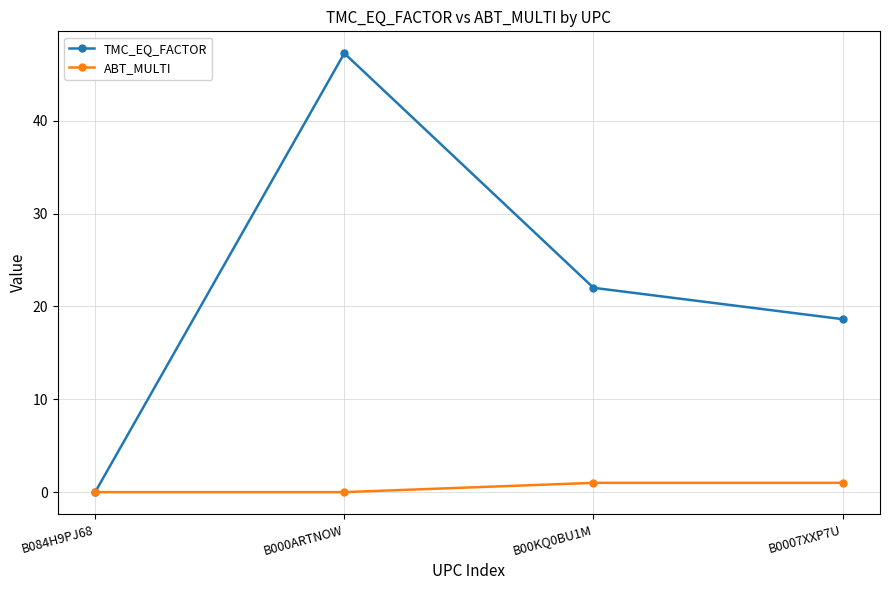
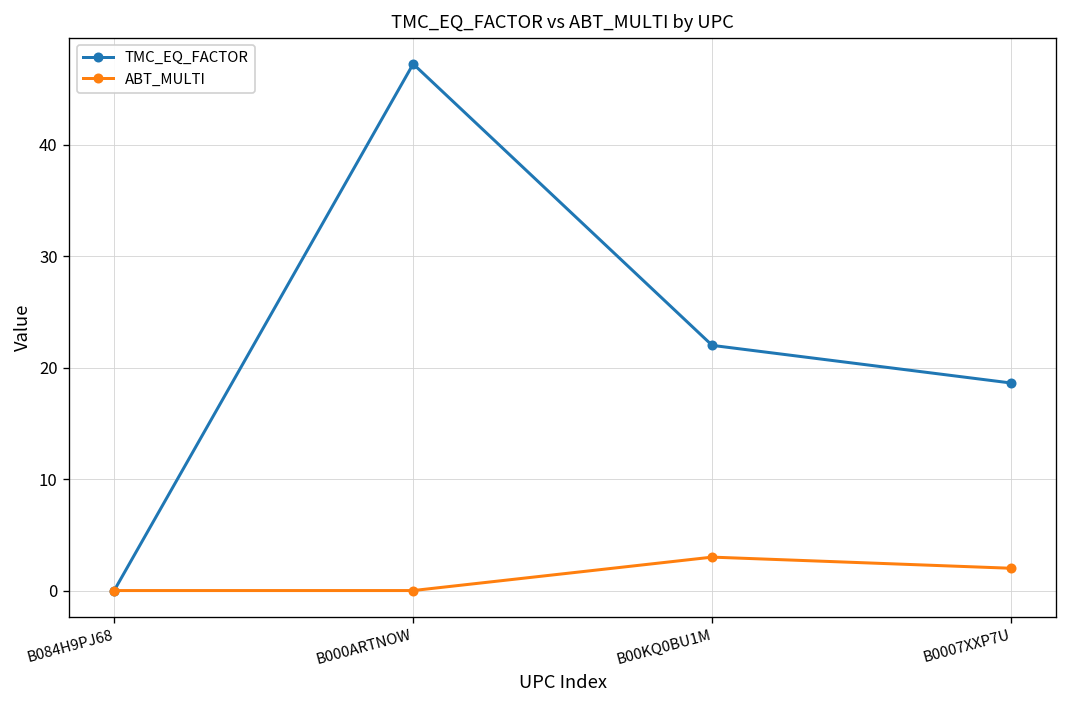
  {
    "TMC_EQ_FACTOR": {
      "B000ARTNOW": 47,
      "B00KQ0BU1M": 22,
      "B0007XXP7U": 19
    },
    "ABT_MULTI": {
      "B000ARTNOW": 0,
-     "B00KQ0BU1M": 1,
-     "B0007XXP7U": 1
+     "B00KQ0BU1M": 3,
+     "B0007XXP7U": 2
    }
  }
